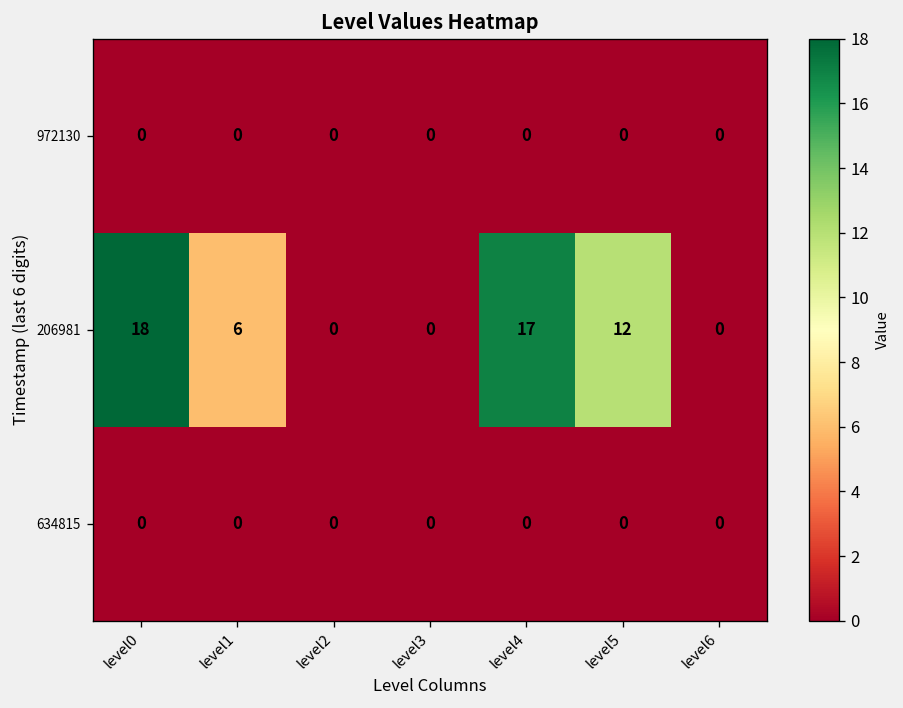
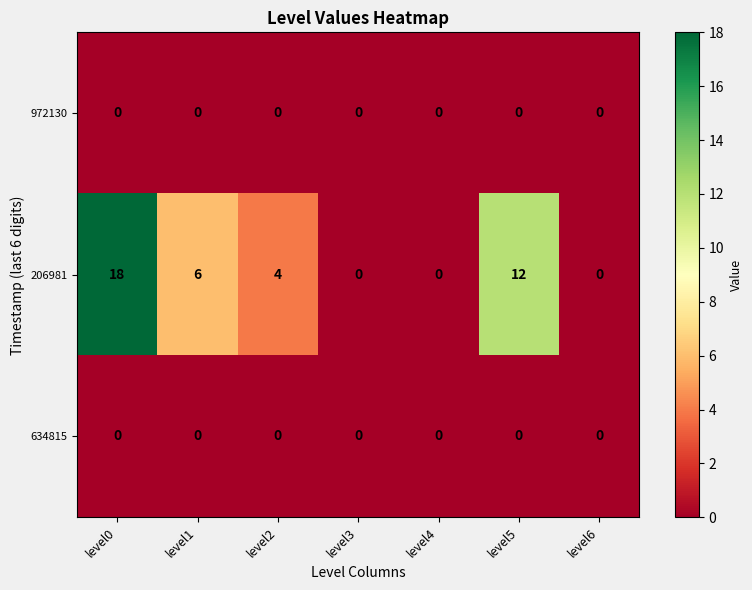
  {
    "972130": {
      "level0": 0,
      "level1": 0,
      "level2": 0,
      "level3": 0,
      "level4": 0,
      "level5": 0,
      "level6": 0
    },
    "206981": {
      "level0": 18,
      "level1": 6,
-     "level2": 0,
+     "level2": 4,
      "level3": 0,
-     "level4": 17,
+     "level4": 0,
      "level5": 12,
      "level6": 0
    },
    "634815": {
      "level0": 0,
      "level1": 0,
      "level2": 0,
      "level3": 0,
      "level4": 0,
      "level5": 0,
      "level6": 0
    }
  }
